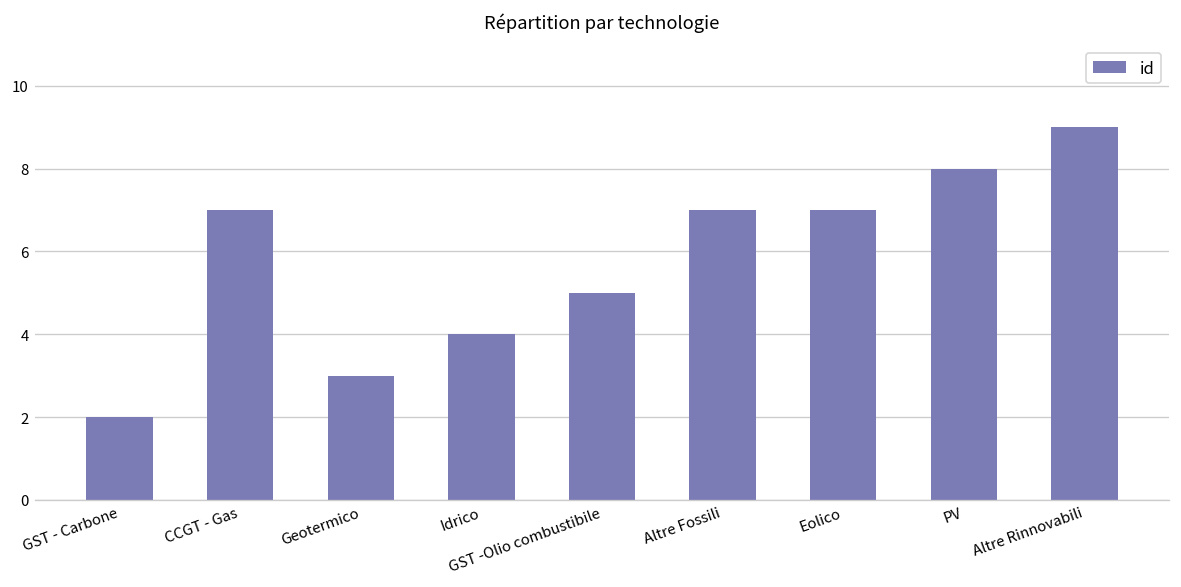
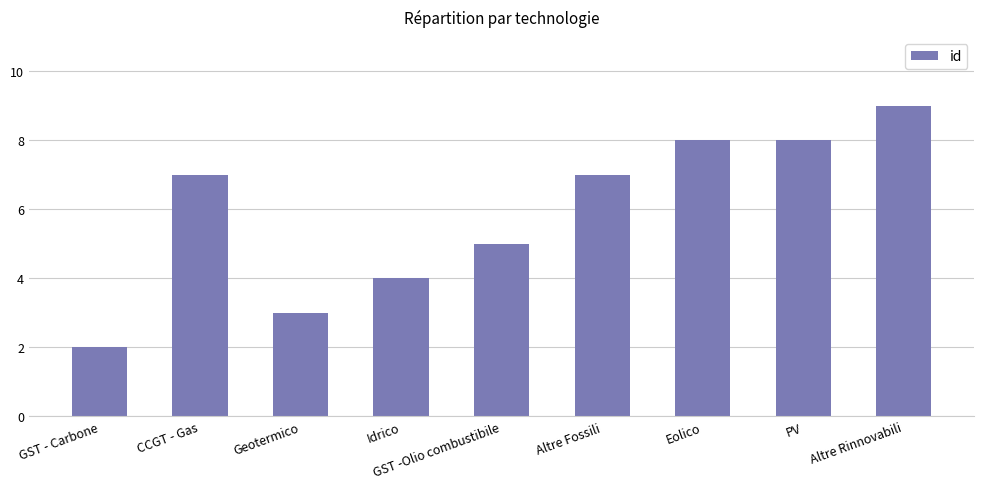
  {
    "GST - Carbone": 2,
    "CCGT - Gas": 7,
    "Geotermico": 3,
    "Idrico": 4,
    "GST -Olio combustibile": 5,
    "Altre Fossili": 7,
-   "Eolico": 7,
+   "Eolico": 8,
    "PV": 8,
    "Altre Rinnovabili": 9
  }
